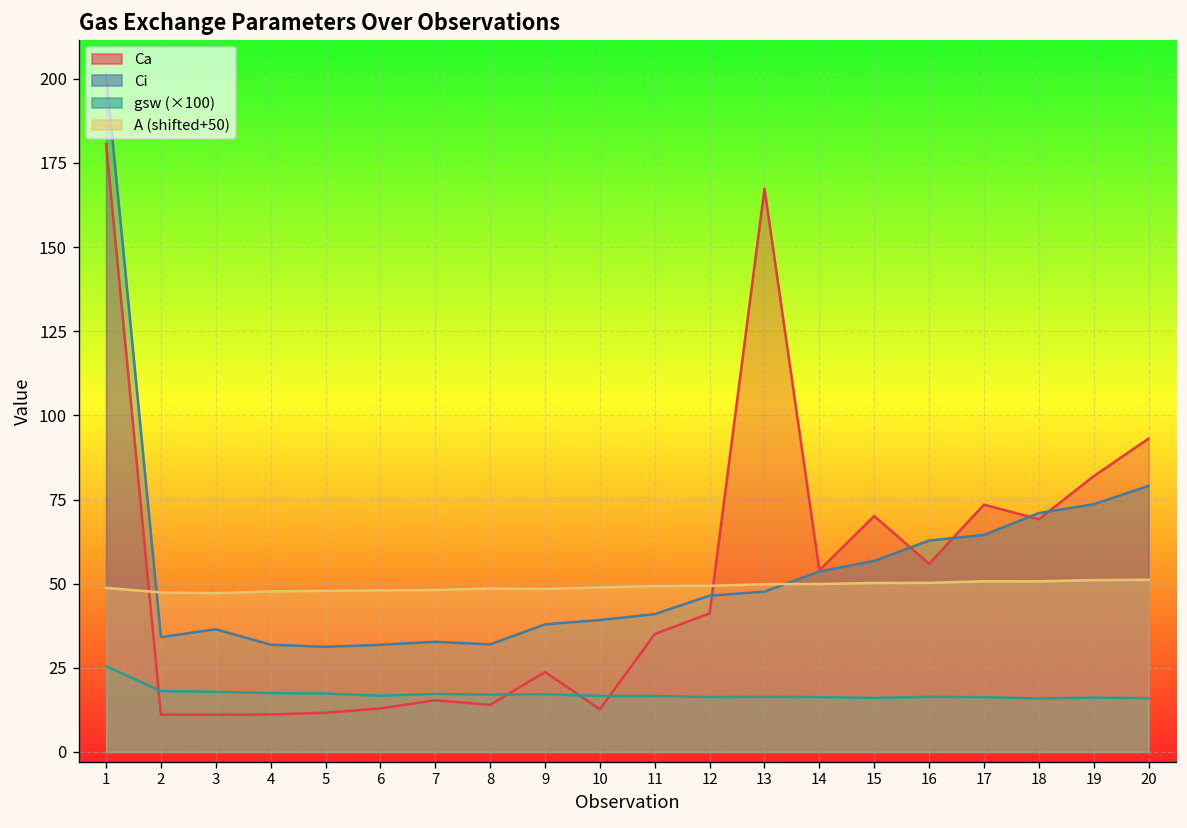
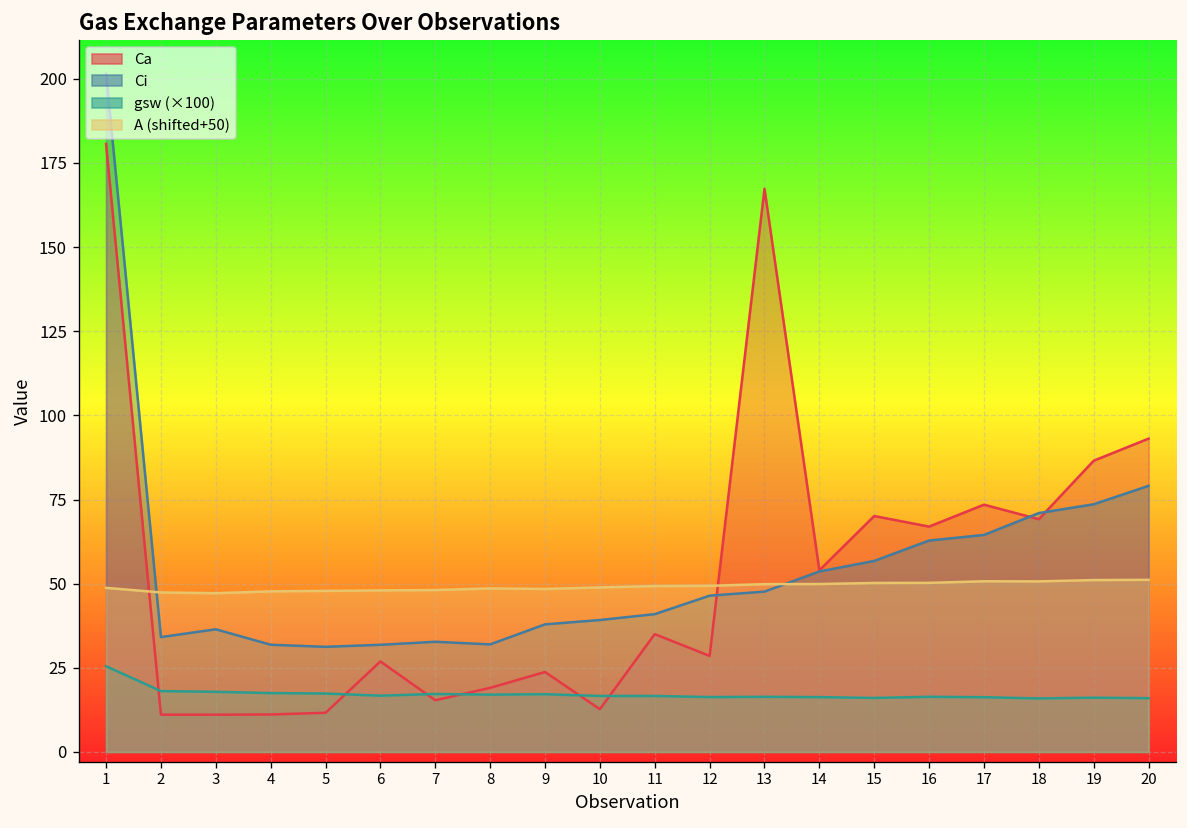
  {
    "Ca": {
      "2": 11,
      "3": 11,
      "4": 11,
      "5": 12,
-     "6": 13,
+     "6": 27,
      "7": 15,
-     "8": 14,
+     "8": 19,
      "9": 24,
      "10": 13,
      "11": 35,
-     "12": 41,
+     "12": 29,
      "13": 167,
      "15": 70,
-     "16": 56,
+     "16": 67,
      "17": 73,
      "18": 69,
-     "19": 82,
+     "19": 87,
      "20": 93
    },
    "A (shifted+50)": {
      "1": 49,
      "2": 47,
      "3": 47,
      "4": 48,
      "5": 48,
      "6": 48,
      "7": 48,
      "8": 49,
      "9": 48,
      "10": 49,
      "11": 49,
      "12": 49,
      "13": 50,
      "14": 50,
      "15": 50,
      "16": 50,
      "17": 51,
      "18": 51,
      "19": 51,
      "20": 51
    }
  }
